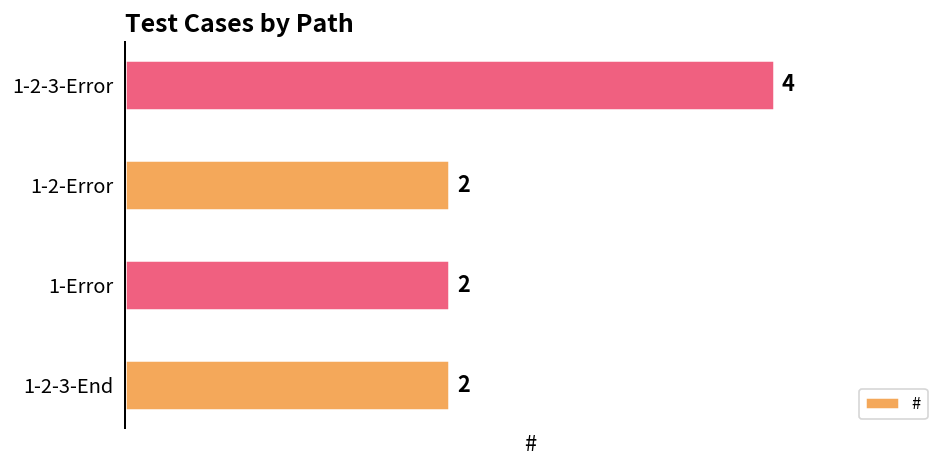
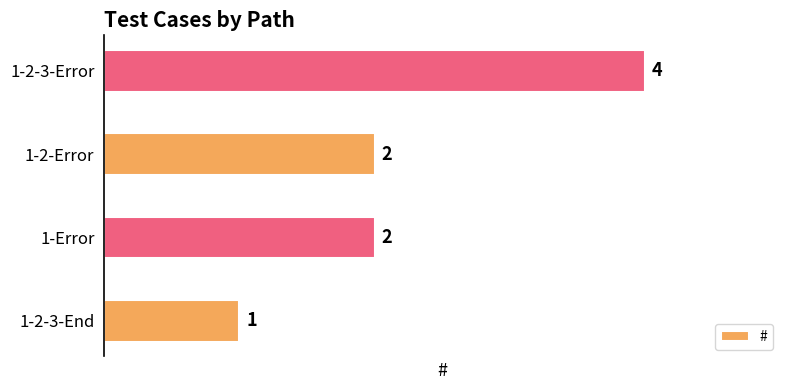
  {
    "1-2-3-Error": 4,
    "1-2-Error": 2,
    "1-Error": 2,
-   "1-2-3-End": 2
+   "1-2-3-End": 1
  }
